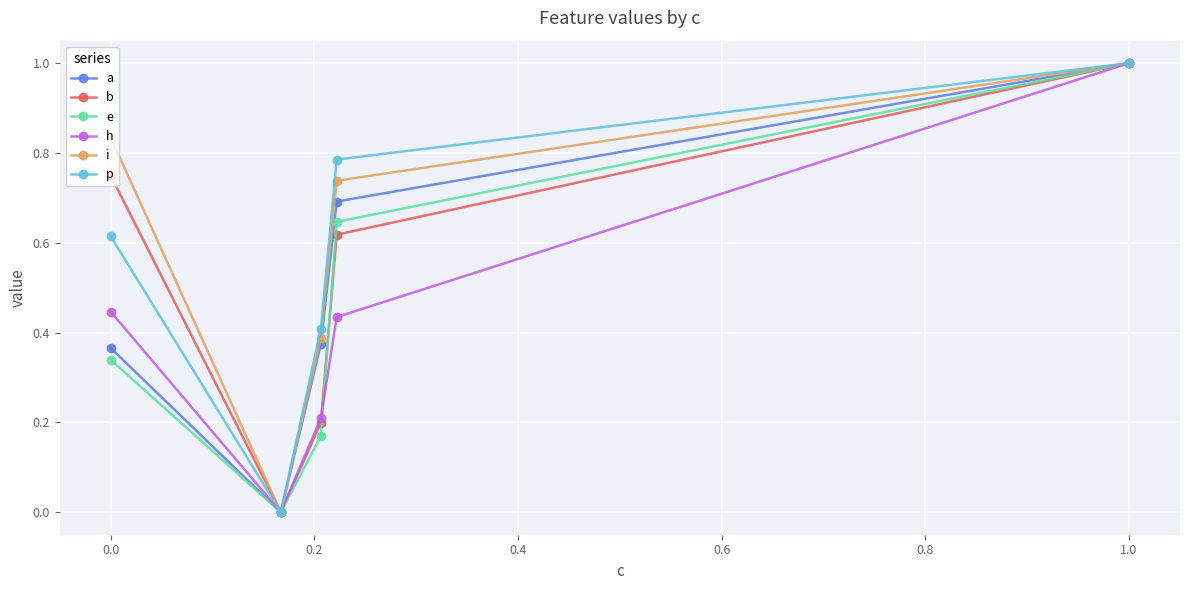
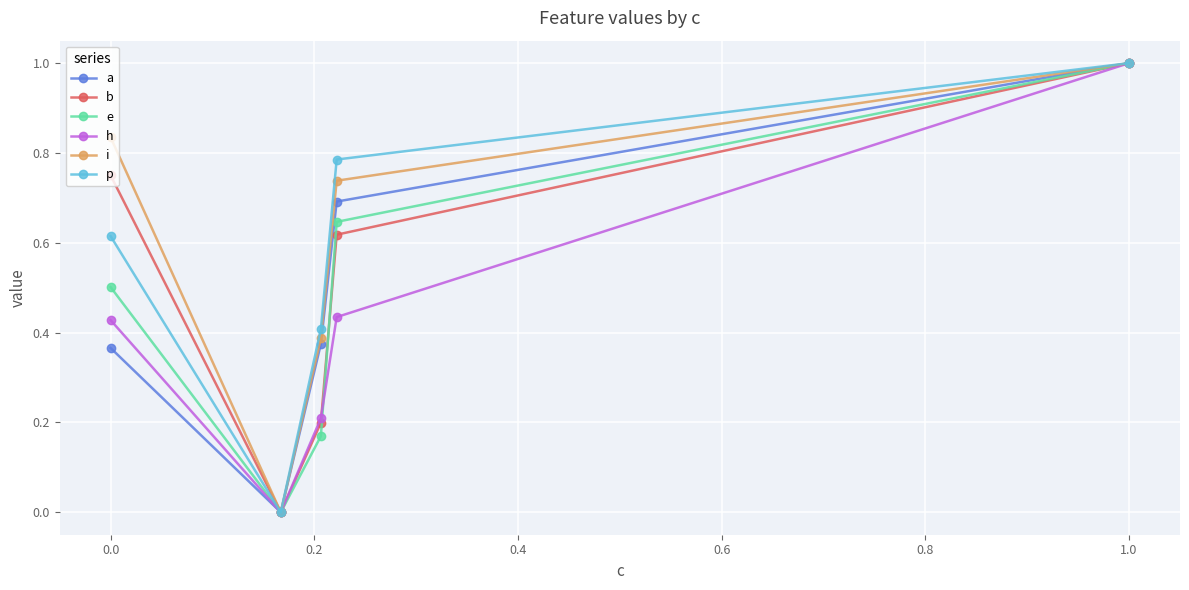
  {
    "a": {
      "0.0": 0.37
    },
    "e": {
-     "0.0": 0.34
+     "0.0": 0.50
    },
    "h": {
-     "0.0": 0.45
+     "0.0": 0.43
    },
    "p": {
      "0.0": 0.61
    }
  }
